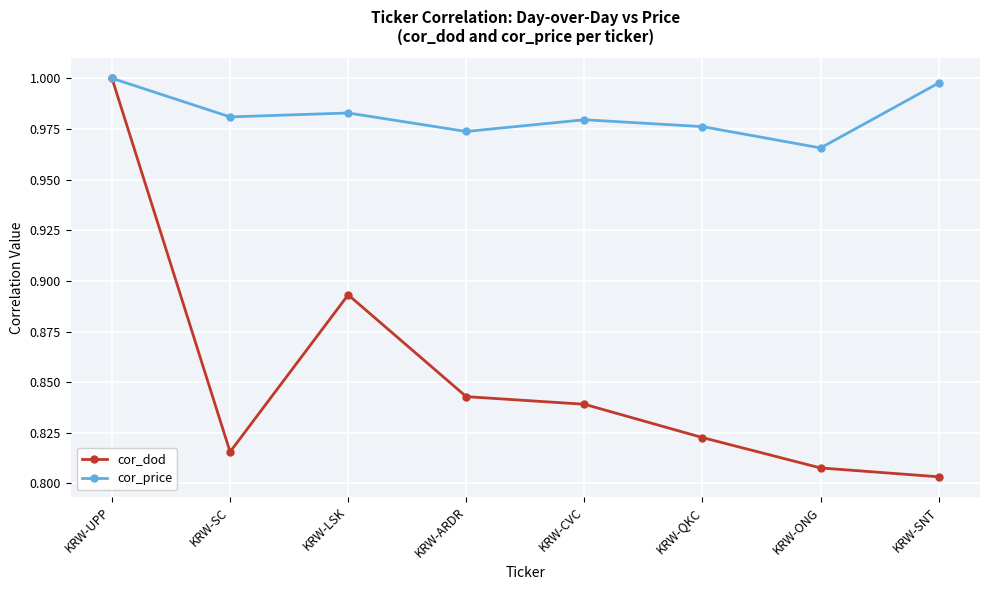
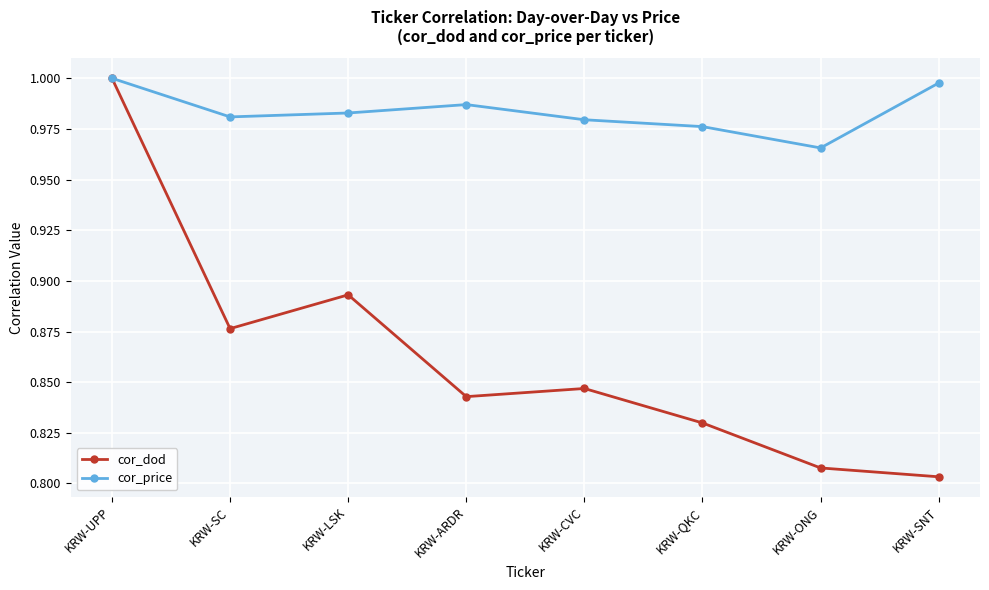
  {
    "cor_dod": {
-     "KRW-SC": 0.816,
+     "KRW-SC": 0.876,
      "KRW-LSK": 0.893,
      "KRW-ARDR": 0.843,
-     "KRW-CVC": 0.839,
-     "KRW-QKC": 0.823,
+     "KRW-CVC": 0.847,
+     "KRW-QKC": 0.830,
      "KRW-ONG": 0.808,
      "KRW-SNT": 0.803
    },
    "cor_price": {
      "KRW-SC": 0.981,
      "KRW-LSK": 0.983,
-     "KRW-ARDR": 0.974,
+     "KRW-ARDR": 0.987,
      "KRW-CVC": 0.980,
      "KRW-QKC": 0.976,
      "KRW-ONG": 0.966,
      "KRW-SNT": 0.998
    }
  }
